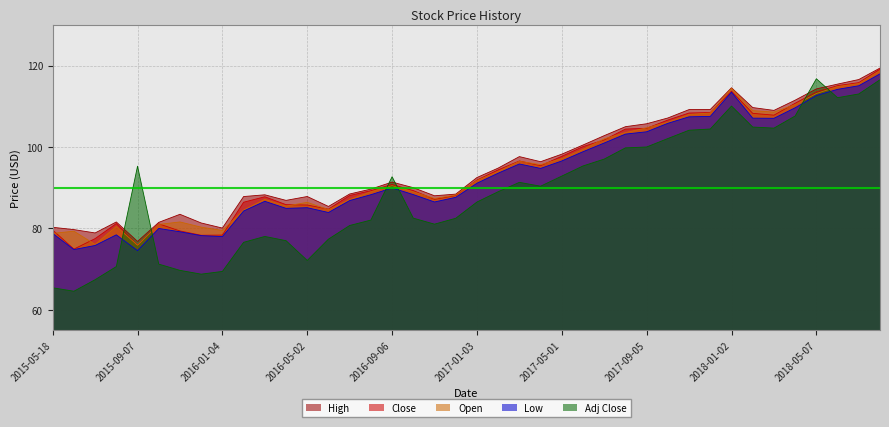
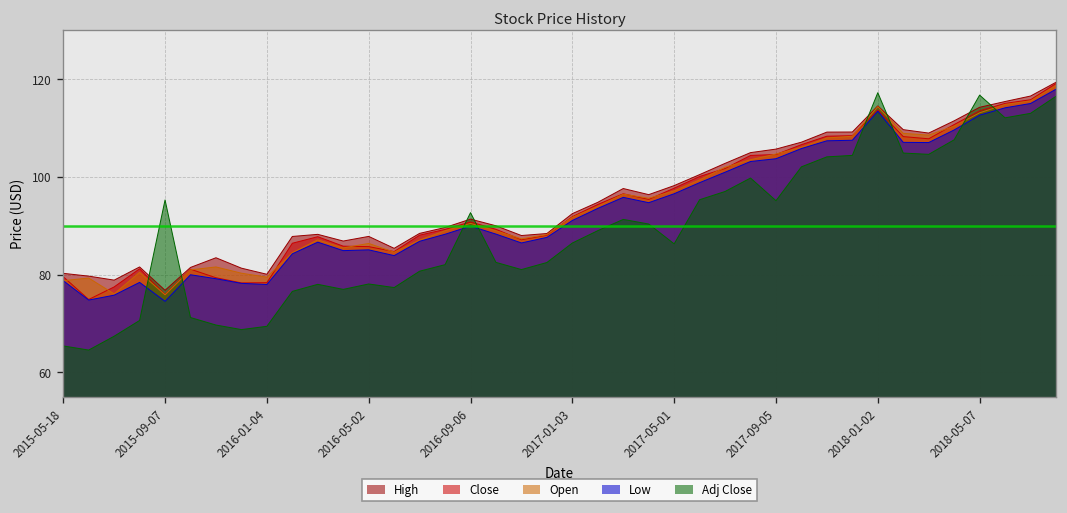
  {
    "Open": {
      "2016-05-02": 86
    },
    "Low": {
      "2015-09-07": 75,
      "2016-05-02": 85,
      "2017-01-03": 91,
      "2017-09-05": 104
    },
    "Adj Close": {
      "2015-05-18": 65,
      "2015-09-07": 95,
      "2016-01-04": 69,
-     "2016-05-02": 72,
+     "2016-05-02": 78,
      "2016-09-06": 93,
      "2017-01-03": 86,
-     "2017-05-01": 93,
-     "2017-09-05": 100,
-     "2018-01-02": 110,
+     "2017-05-01": 86,
+     "2017-09-05": 95,
+     "2018-01-02": 117,
      "2018-05-07": 117
    }
  }
